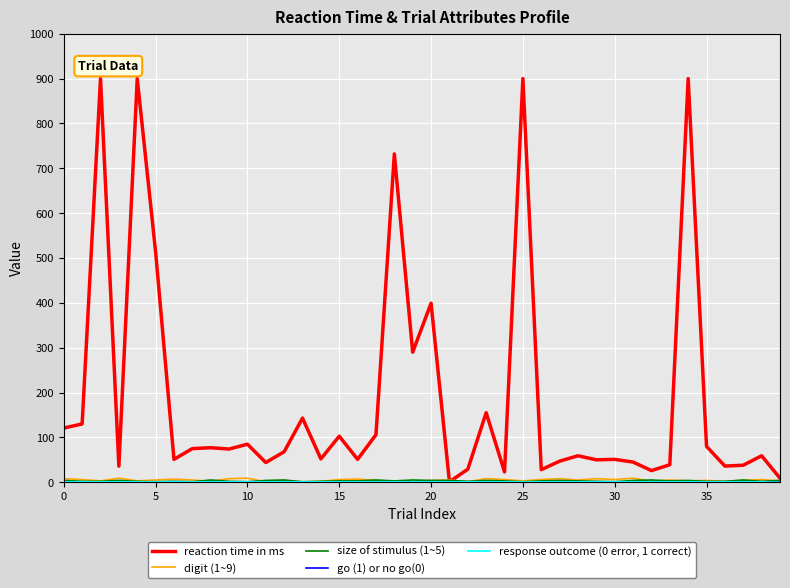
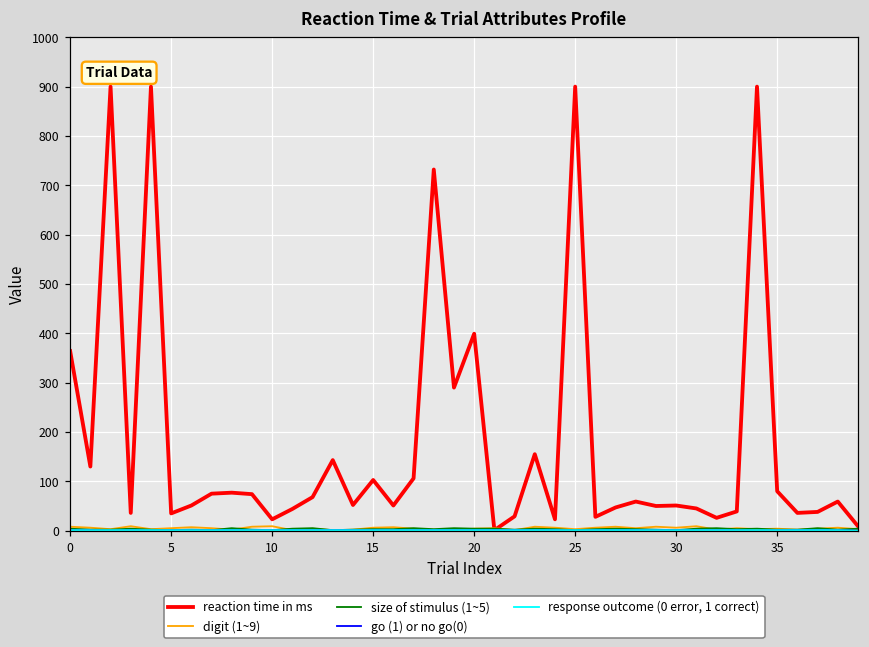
  {
    "reaction time in ms": {
-     "0": 120,
-     "5": 510,
-     "10": 80,
+     "0": 360,
+     "5": 40,
+     "10": 20,
      "15": 100,
      "20": 400,
      "25": 900,
      "30": 50,
      "35": 80
    },
    "digit (1~9)": {
      "10": 10
    }
  }
